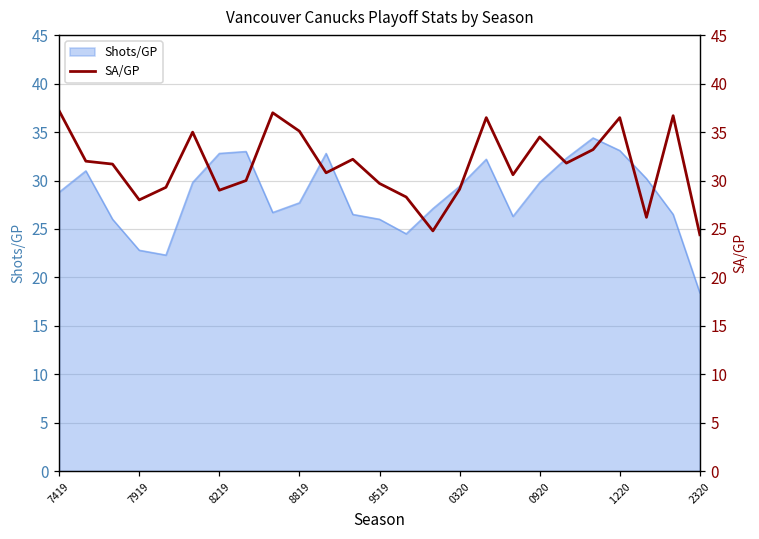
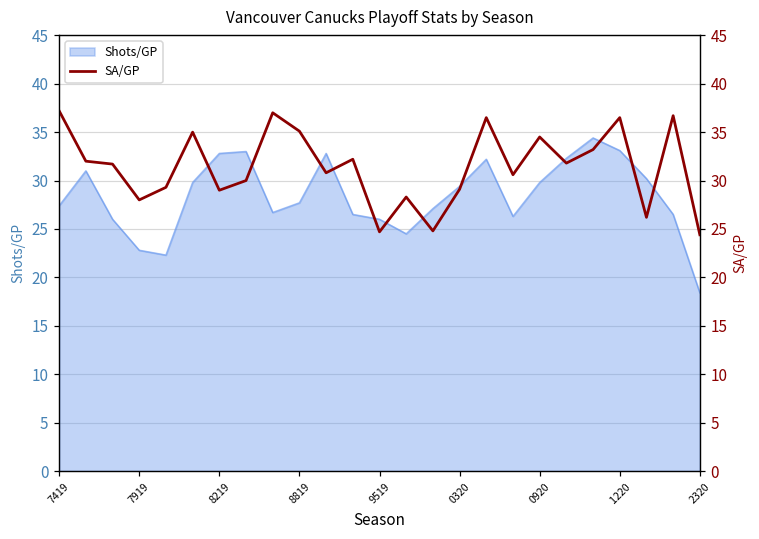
  {
    "Shots/GP": {
-     "7419": 29,
+     "7419": 27,
      "7919": 23,
      "8219": 33,
      "8819": 28,
      "9519": 26,
      "0320": 29,
      "0920": 30,
      "1220": 33,
      "2320": 18
    },
    "SA/GP": {
      "7419": 37,
      "7919": 28,
      "8219": 29,
      "8819": 35,
-     "9519": 30,
+     "9519": 25,
      "0320": 29,
      "0920": 35,
      "1220": 37,
      "2320": 24
    }
  }
